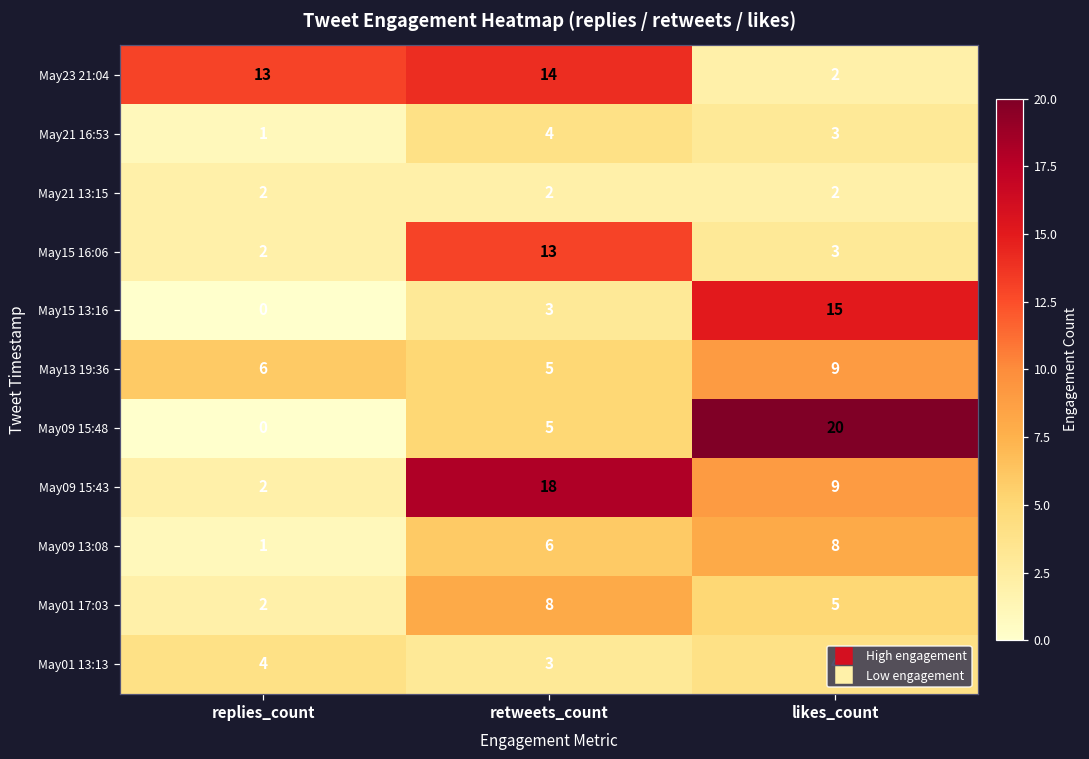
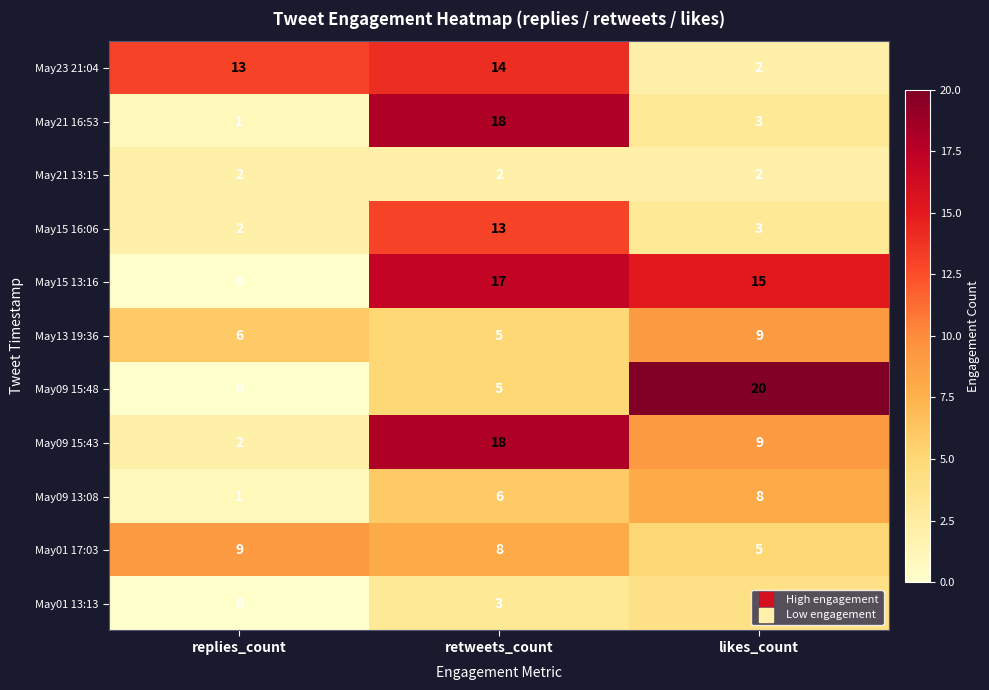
  {
    "May23 21:04": {
      "replies_count": 13,
      "retweets_count": 14,
      "likes_count": 2
    },
    "May21 16:53": {
      "replies_count": 1,
-     "retweets_count": 4,
+     "retweets_count": 18,
      "likes_count": 3
    },
    "May21 13:15": {
      "replies_count": 2,
      "retweets_count": 2,
      "likes_count": 2
    },
    "May15 16:06": {
      "replies_count": 2,
      "retweets_count": 13,
      "likes_count": 3
    },
    "May15 13:16": {
      "replies_count": 0,
-     "retweets_count": 3,
+     "retweets_count": 17,
      "likes_count": 15
    },
    "May13 19:36": {
      "replies_count": 6,
      "retweets_count": 5,
      "likes_count": 9
    },
    "May09 15:48": {
      "replies_count": 0,
      "retweets_count": 5,
      "likes_count": 20
    },
    "May09 15:43": {
      "replies_count": 2,
      "retweets_count": 18,
      "likes_count": 9
    },
    "May09 13:08": {
      "replies_count": 1,
      "retweets_count": 6,
      "likes_count": 8
    },
    "May01 17:03": {
-     "replies_count": 2,
+     "replies_count": 9,
      "retweets_count": 8,
      "likes_count": 5
    },
    "May01 13:13": {
-     "replies_count": 4,
+     "replies_count": 0,
      "retweets_count": 3
    }
  }
